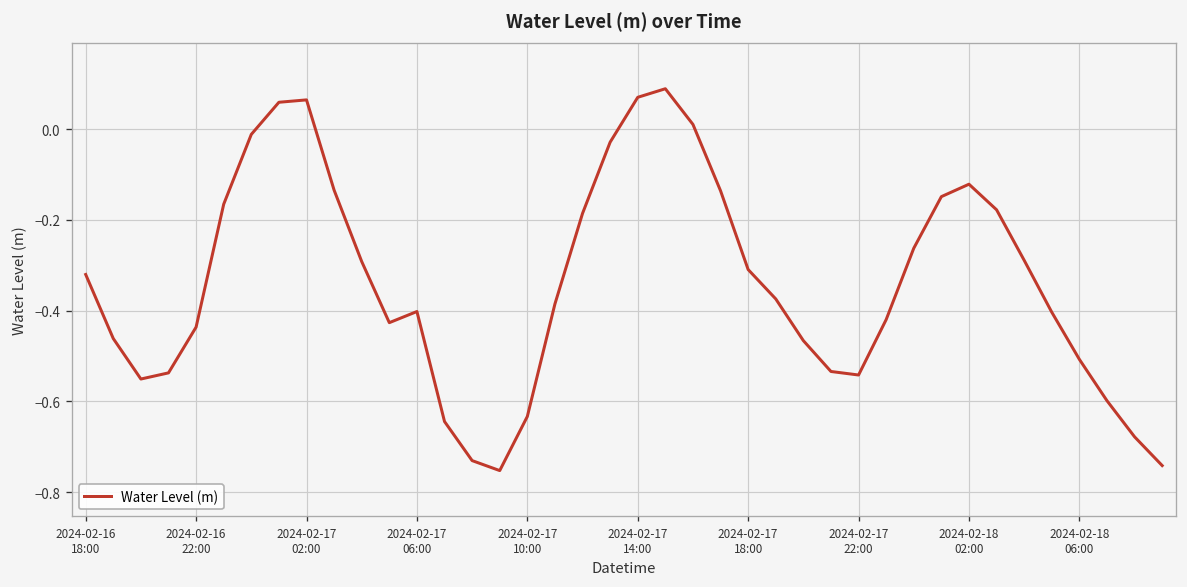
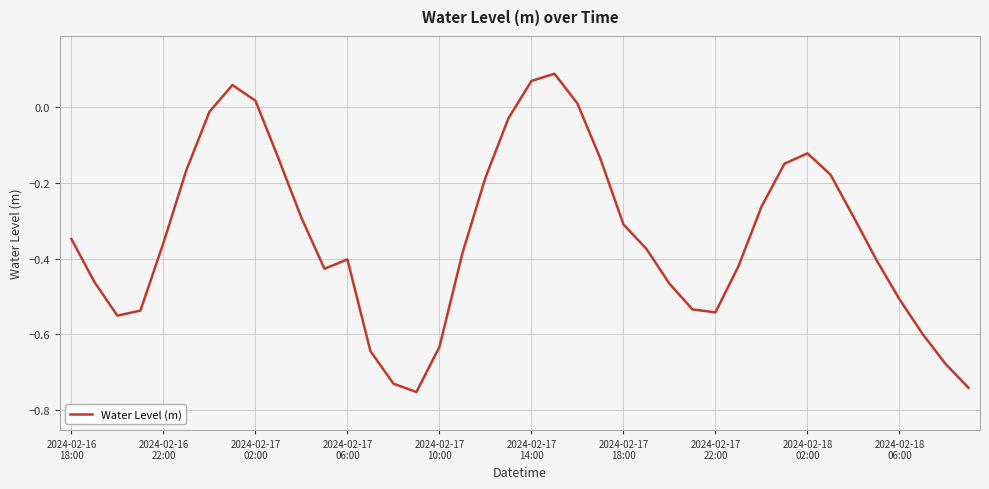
  {
-   "2024-02-16 18:00": -0.32,
-   "2024-02-16 22:00": -0.44,
-   "2024-02-17 02:00": 0.06,
+   "2024-02-16 18:00": -0.35,
+   "2024-02-16 22:00": -0.36,
+   "2024-02-17 02:00": 0.02,
    "2024-02-17 06:00": -0.40,
    "2024-02-17 10:00": -0.63,
    "2024-02-17 14:00": 0.07,
    "2024-02-17 18:00": -0.31,
    "2024-02-17 22:00": -0.54,
    "2024-02-18 02:00": -0.12,
    "2024-02-18 06:00": -0.51
  }
